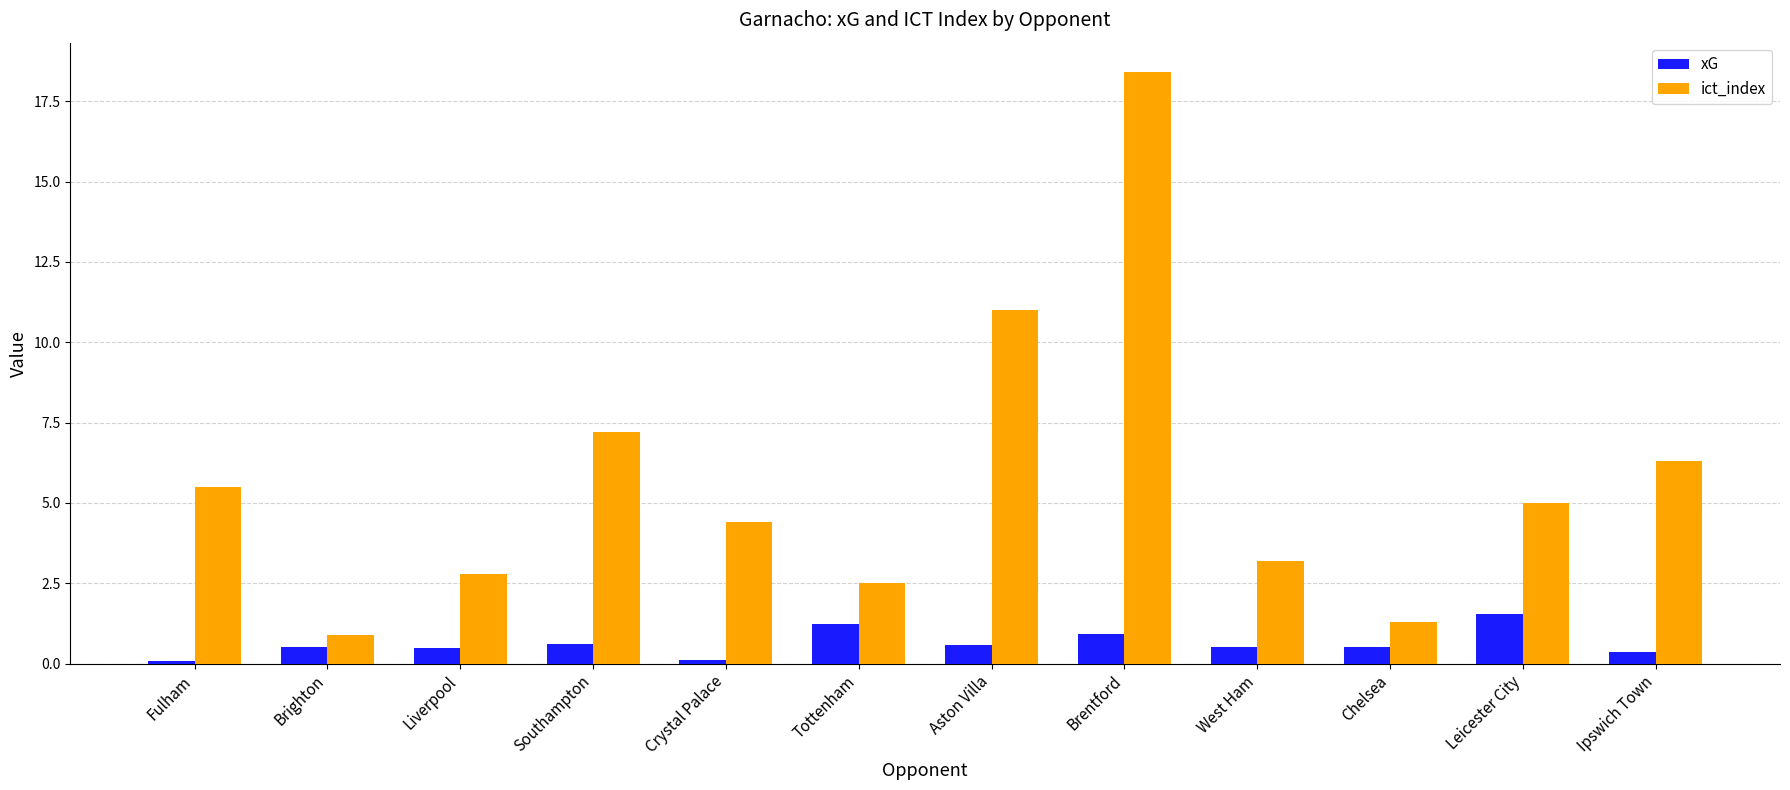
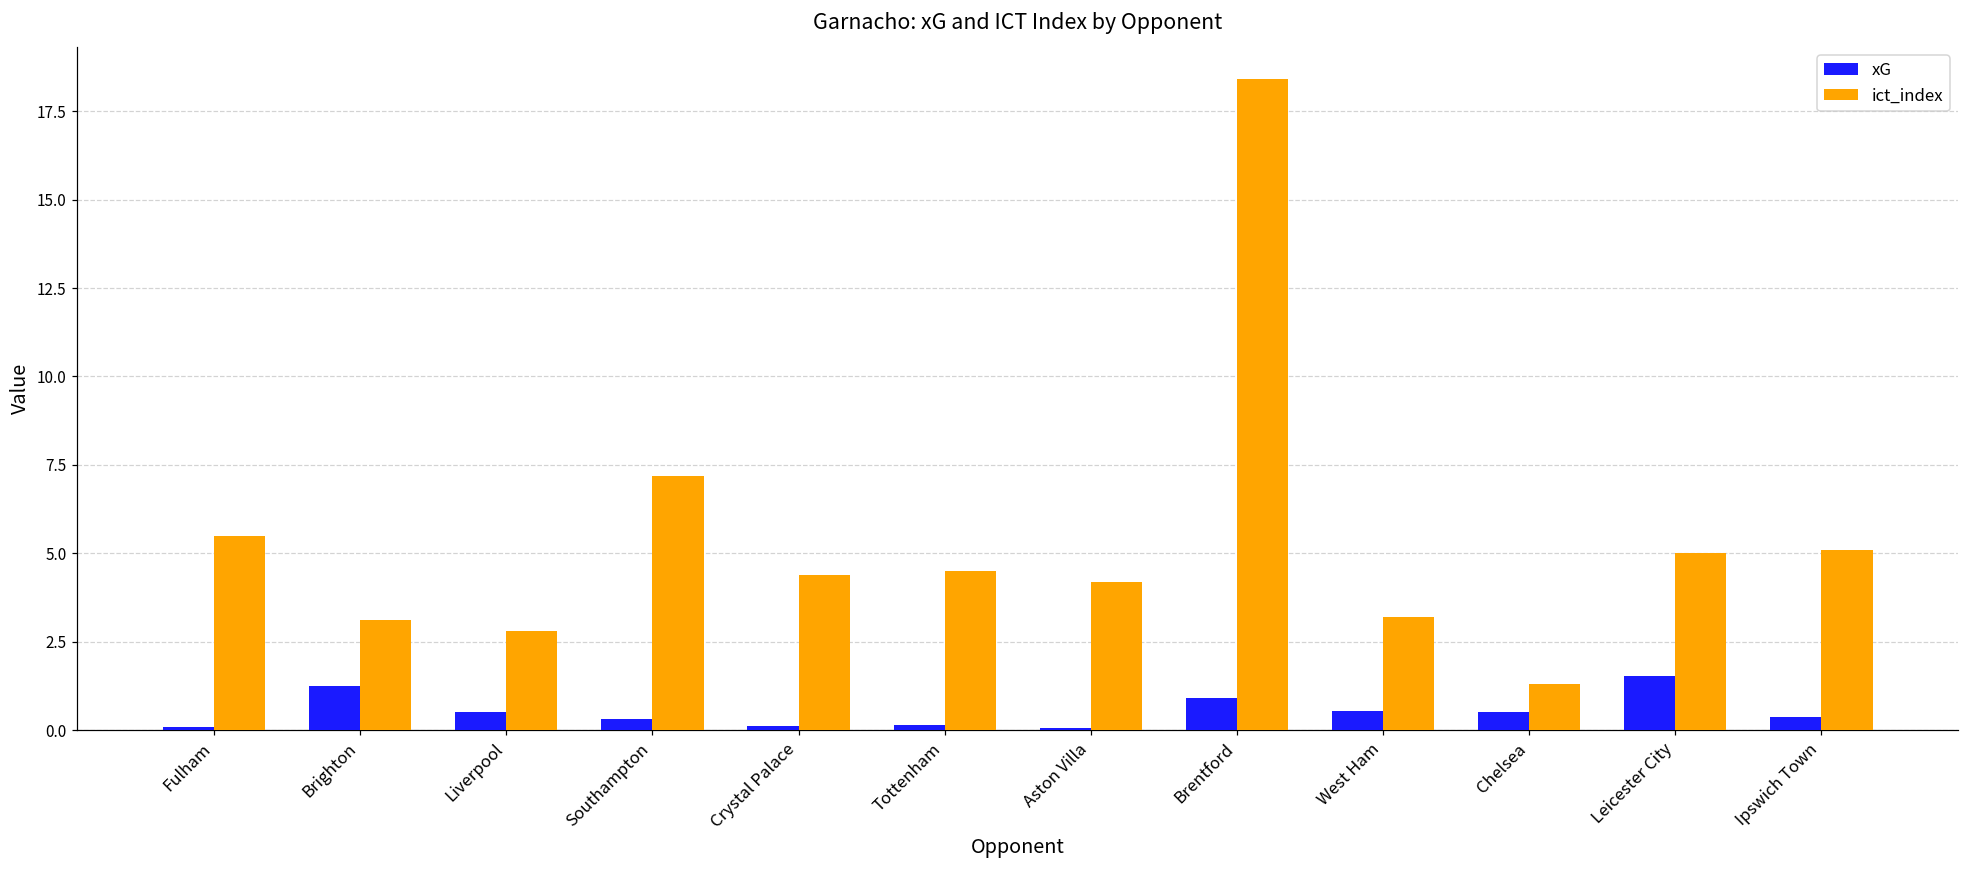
  {
    "xG": {
      "Fulham": 0.1,
-     "Brighton": 0.5,
+     "Brighton": 1.3,
      "Liverpool": 0.5,
-     "Southampton": 0.6,
+     "Southampton": 0.3,
      "Crystal Palace": 0.1,
-     "Tottenham": 1.2,
-     "Aston Villa": 0.6,
+     "Tottenham": 0.2,
+     "Aston Villa": 0.1,
      "Brentford": 0.9,
      "West Ham": 0.5,
      "Chelsea": 0.5,
      "Leicester City": 1.5,
      "Ipswich Town": 0.4
    },
    "ict_index": {
      "Fulham": 5.5,
-     "Brighton": 0.9,
+     "Brighton": 3.1,
      "Liverpool": 2.8,
      "Southampton": 7.2,
      "Crystal Palace": 4.4,
-     "Tottenham": 2.5,
-     "Aston Villa": 11.0,
+     "Tottenham": 4.5,
+     "Aston Villa": 4.2,
      "Brentford": 18.4,
      "West Ham": 3.2,
      "Chelsea": 1.3,
      "Leicester City": 5.0,
-     "Ipswich Town": 6.3
+     "Ipswich Town": 5.1
    }
  }
